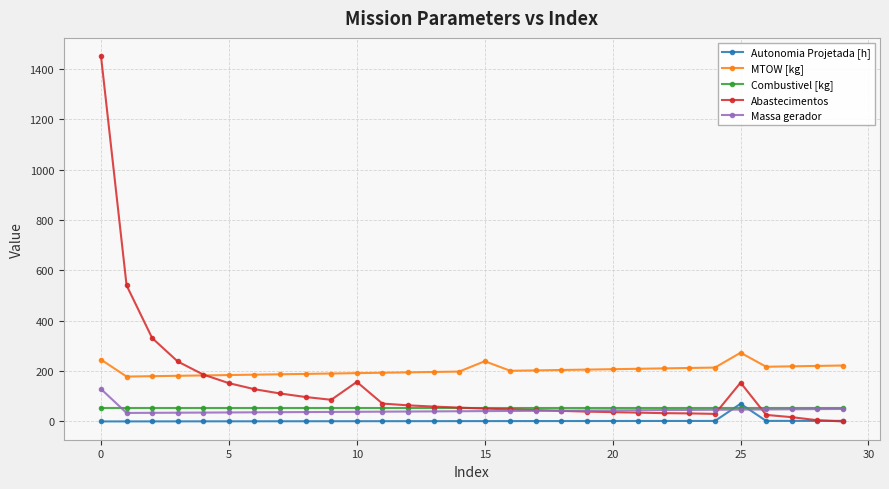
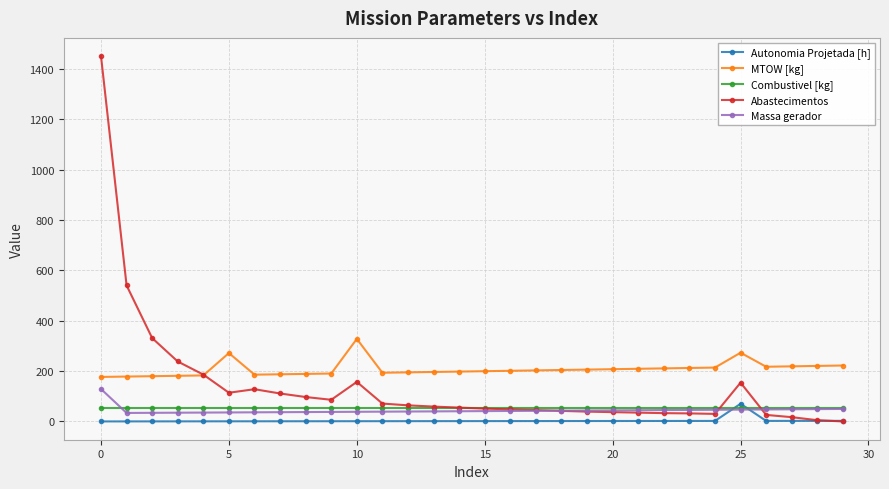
  {
    "Autonomia Projetada [h]": {
      "0": 0,
      "5": 0,
      "10": 0,
      "15": 0,
      "20": 0,
      "25": 70
    },
    "MTOW [kg]": {
-     "0": 250,
-     "5": 180,
-     "10": 190,
-     "15": 240,
+     "0": 180,
+     "5": 270,
+     "10": 330,
+     "15": 200,
      "20": 210,
      "25": 270
    },
    "Combustivel [kg]": {
      "0": 50,
      "5": 50,
      "10": 50
    },
    "Abastecimentos": {
      "0": 1450,
-     "5": 150,
+     "5": 110,
      "10": 160,
      "25": 150
    },
    "Massa gerador": {
      "0": 130,
      "5": 40,
      "10": 40
    }
  }
